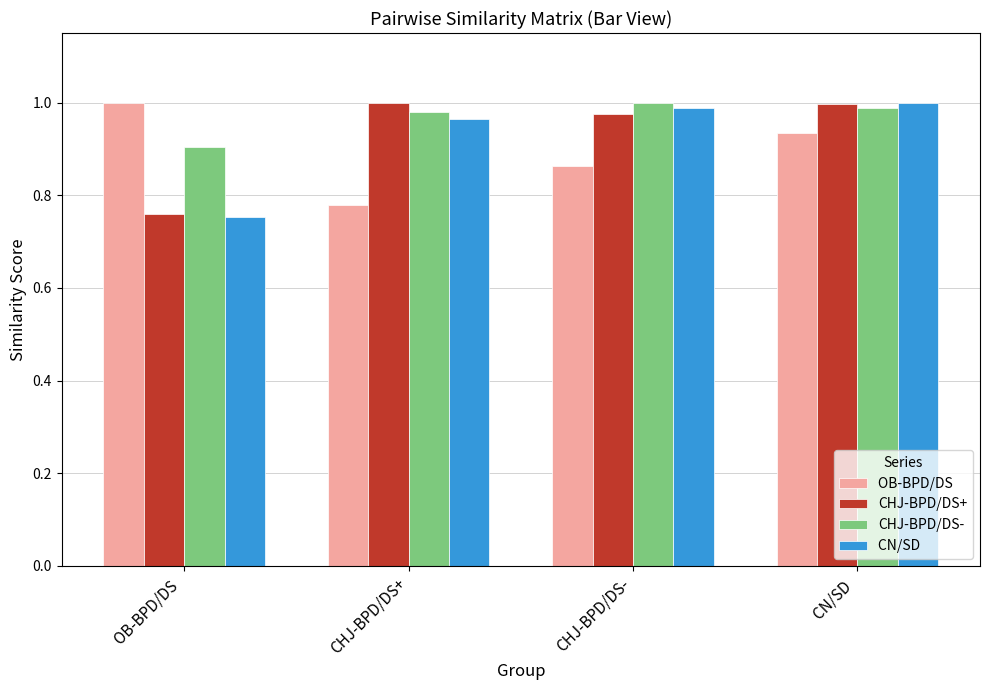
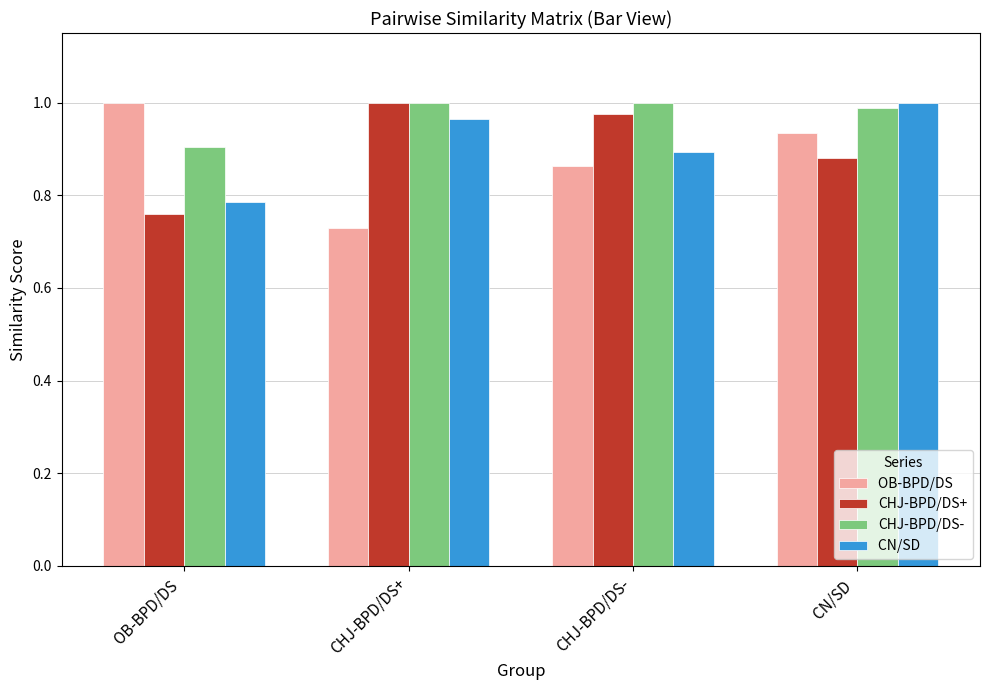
  {
    "OB-BPD/DS": {
      "OB-BPD/DS": 1.00,
-     "CHJ-BPD/DS+": 0.78,
+     "CHJ-BPD/DS+": 0.73,
      "CHJ-BPD/DS-": 0.86,
      "CN/SD": 0.93
    },
    "CHJ-BPD/DS+": {
      "OB-BPD/DS": 0.76,
      "CHJ-BPD/DS+": 1.00,
      "CHJ-BPD/DS-": 0.97,
-     "CN/SD": 1.00
+     "CN/SD": 0.88
    },
    "CHJ-BPD/DS-": {
      "OB-BPD/DS": 0.90,
-     "CHJ-BPD/DS+": 0.98,
+     "CHJ-BPD/DS+": 1.00,
      "CHJ-BPD/DS-": 1.00,
      "CN/SD": 0.99
    },
    "CN/SD": {
-     "OB-BPD/DS": 0.75,
+     "OB-BPD/DS": 0.79,
      "CHJ-BPD/DS+": 0.97,
-     "CHJ-BPD/DS-": 0.99,
+     "CHJ-BPD/DS-": 0.89,
      "CN/SD": 1.00
    }
  }
